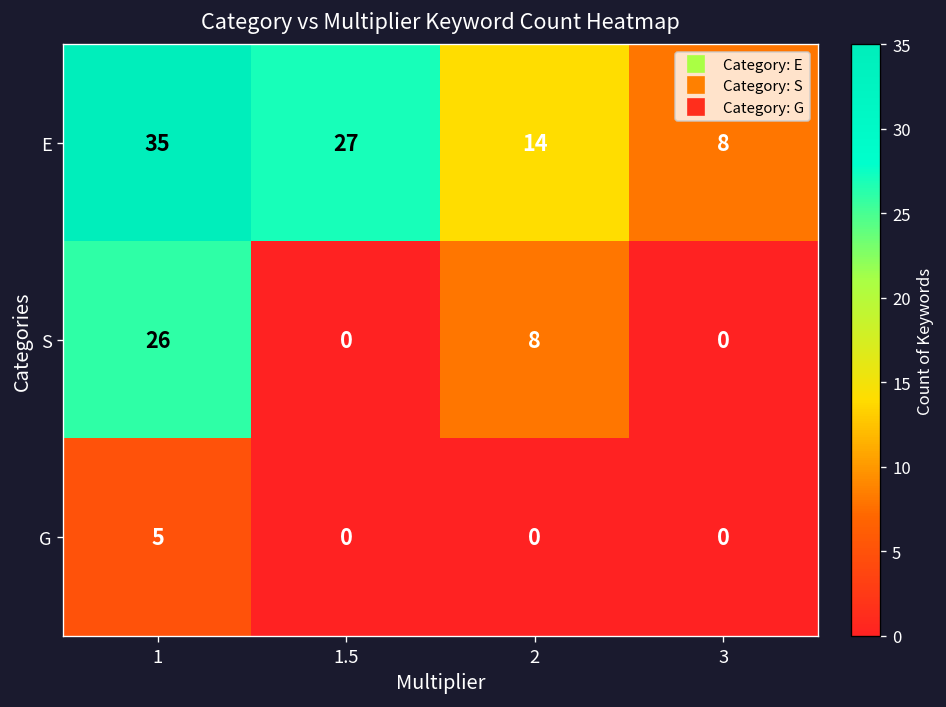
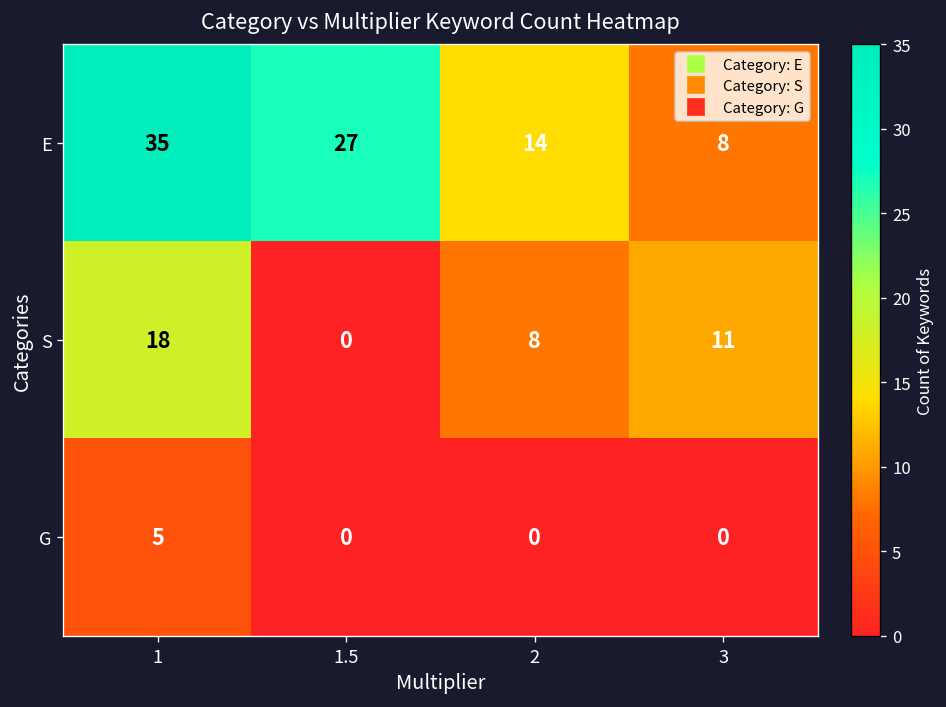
  {
    "E": {
      "1": 35,
      "1.5": 27,
      "2": 14,
      "3": 8
    },
    "S": {
-     "1": 26,
+     "1": 18,
      "1.5": 0,
      "2": 8,
-     "3": 0
+     "3": 11
    },
    "G": {
      "1": 5,
      "1.5": 0,
      "2": 0,
      "3": 0
    }
  }
